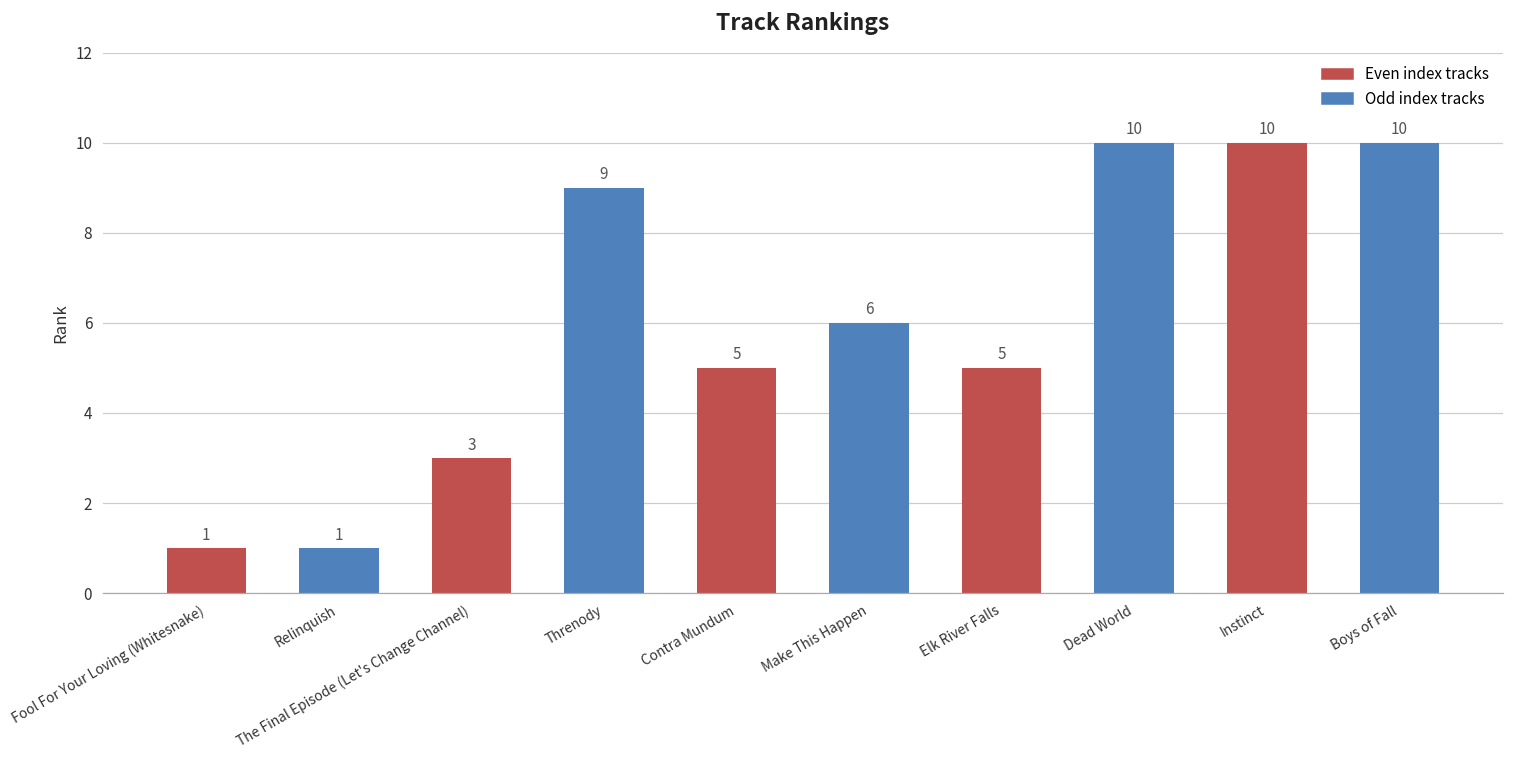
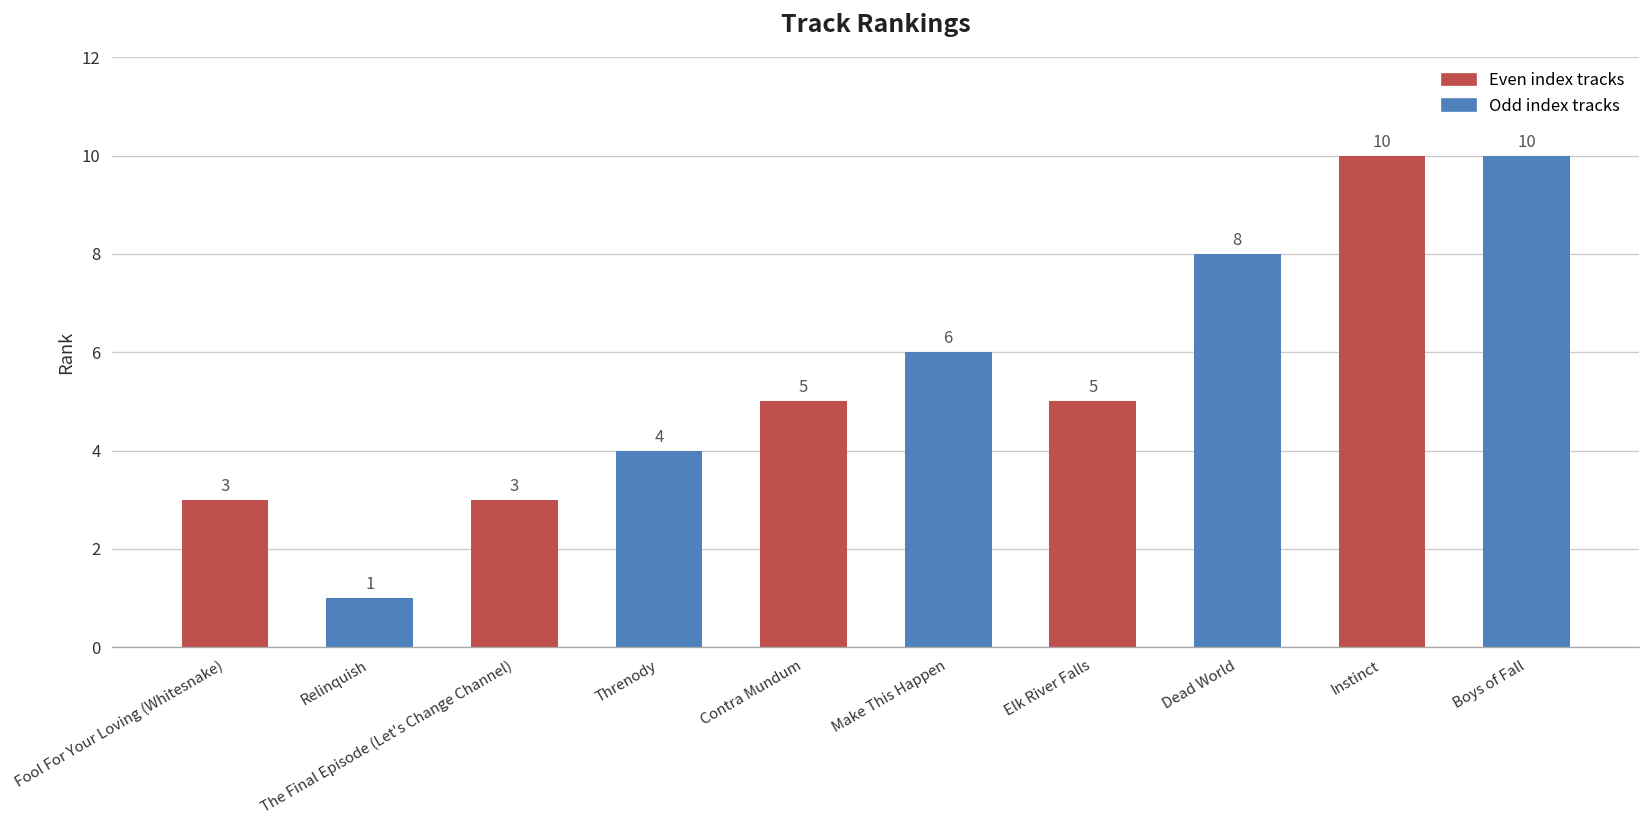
  {
-   "Fool For Your Loving (Whitesnake)": 1,
+   "Fool For Your Loving (Whitesnake)": 3,
    "Relinquish": 1,
    "The Final Episode (Let's Change Channel)": 3,
-   "Threnody": 9,
+   "Threnody": 4,
    "Contra Mundum": 5,
    "Make This Happen": 6,
    "Elk River Falls": 5,
-   "Dead World": 10,
+   "Dead World": 8,
    "Instinct": 10,
    "Boys of Fall": 10
  }
